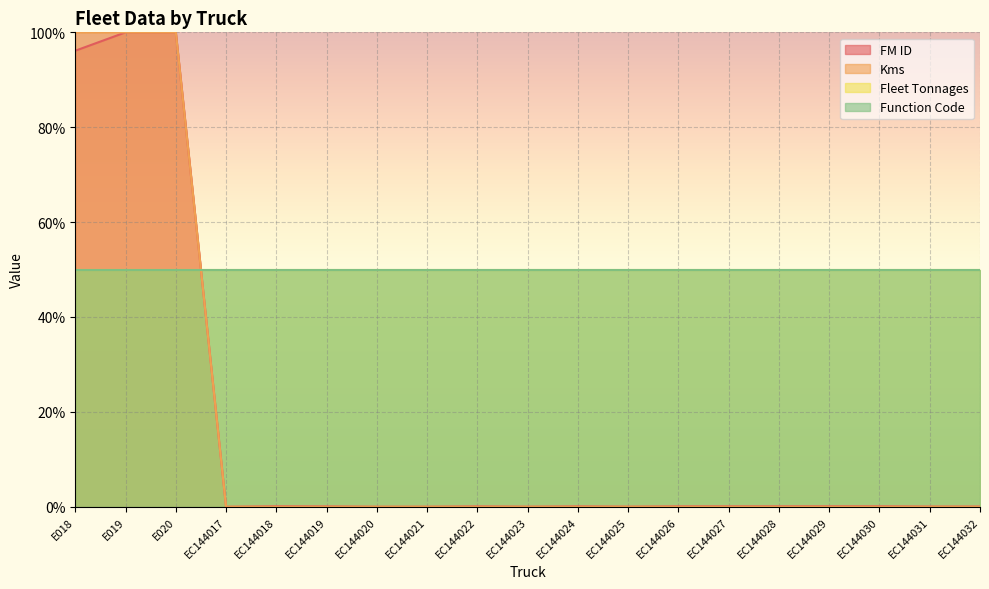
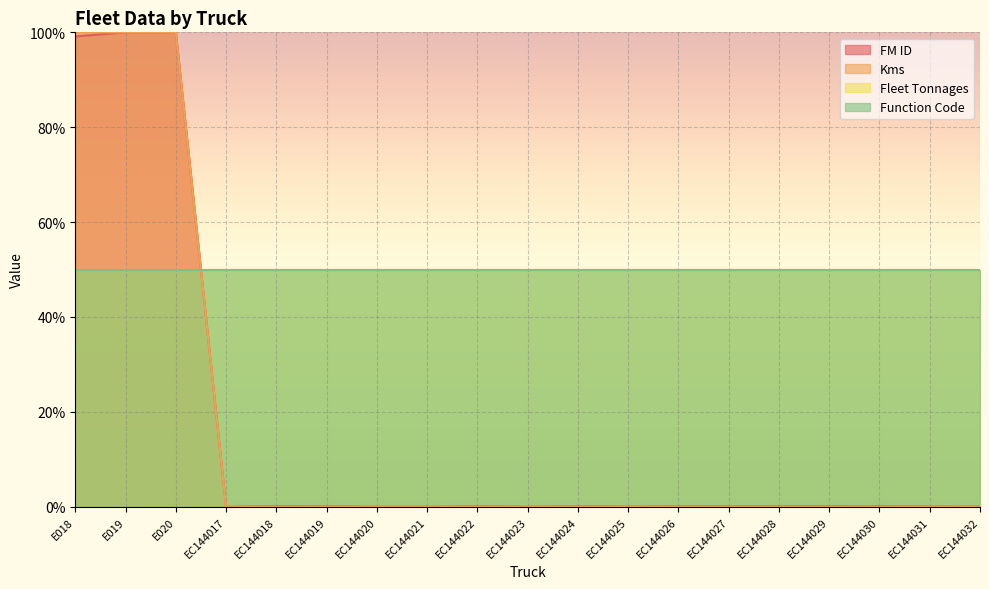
  {
    "FM ID": {
-     "E018": "96%"
+     "E018": "99%"
    },
    "Kms": {
      "E018": "100%"
    },
    "Function Code": {
      "E018": "50%",
      "E019": "50%",
      "E020": "50%",
      "EC144017": "50%",
      "EC144018": "50%",
      "EC144019": "50%",
      "EC144020": "50%",
      "EC144021": "50%",
      "EC144022": "50%",
      "EC144023": "50%",
      "EC144024": "50%",
      "EC144025": "50%",
      "EC144026": "50%",
      "EC144027": "50%",
      "EC144028": "50%",
      "EC144029": "50%",
      "EC144030": "50%",
      "EC144031": "50%",
      "EC144032": "50%"
    }
  }
